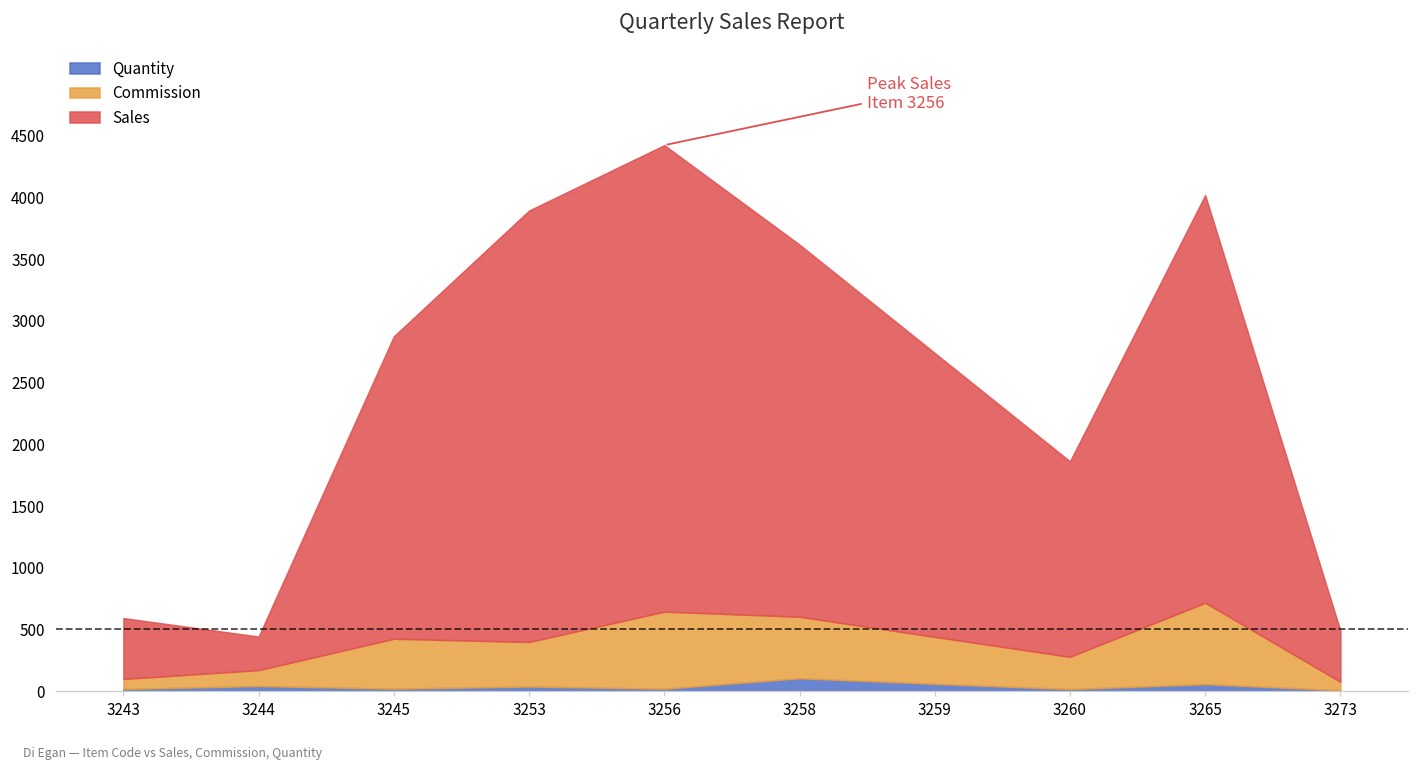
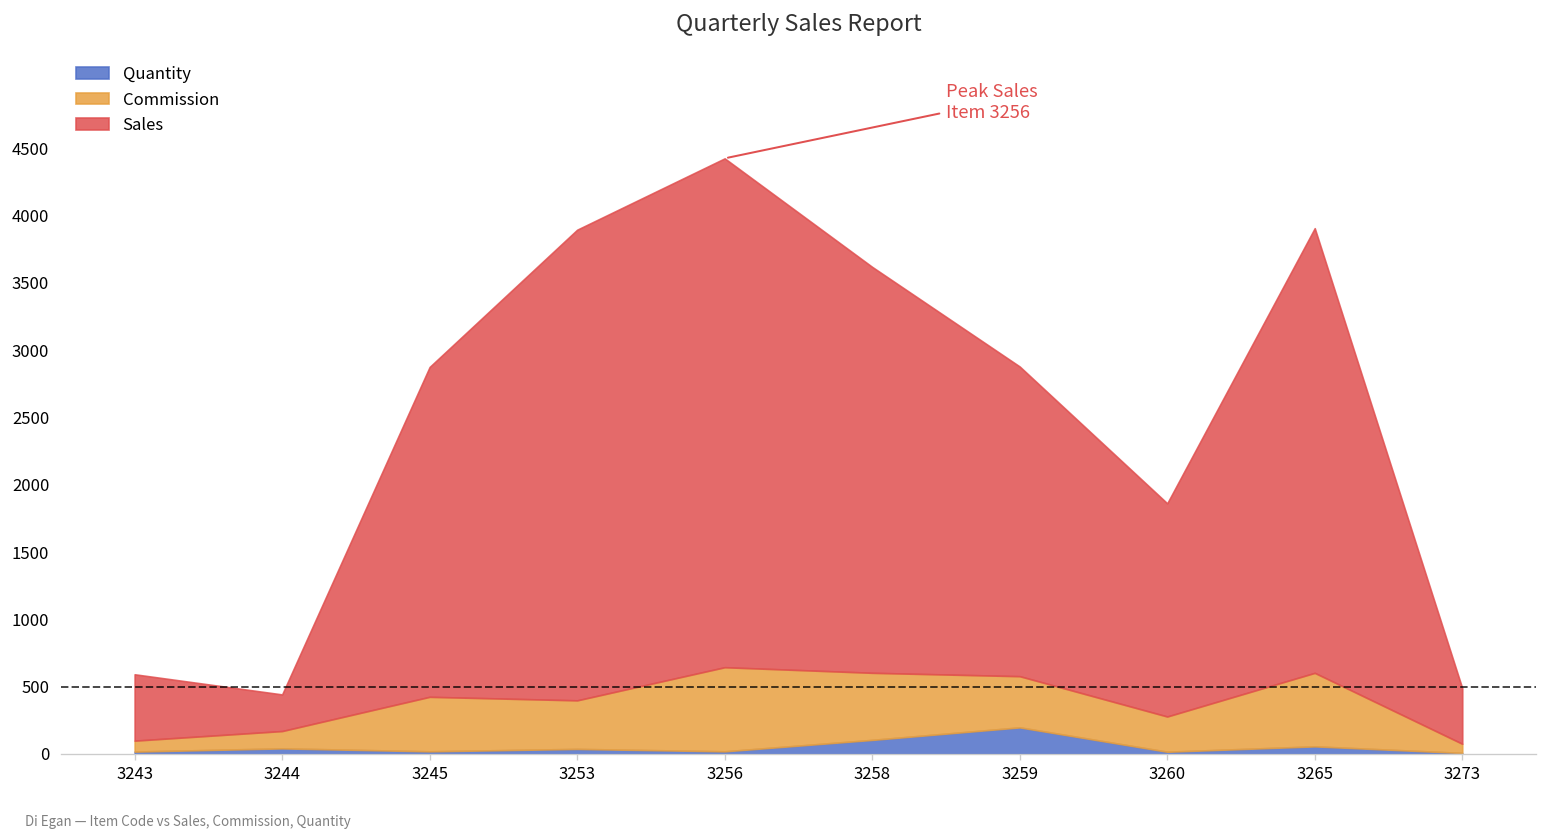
  {
    "Quantity": {
      "3244": 40,
      "3253": 40,
      "3258": 100,
-     "3259": 60,
+     "3259": 200,
      "3265": 60
    },
    "Commission": {
      "3243": 80,
      "3244": 130,
      "3245": 410,
      "3253": 360,
      "3256": 620,
      "3258": 500,
      "3259": 380,
      "3260": 260,
-     "3265": 660,
+     "3265": 550,
      "3273": 70
    },
    "Sales": {
      "3243": 490,
      "3244": 270,
      "3245": 2450,
      "3253": 3500,
      "3258": 3020,
      "3259": 2300,
      "3260": 1580,
      "3265": 3300,
      "3273": 410
    }
  }
